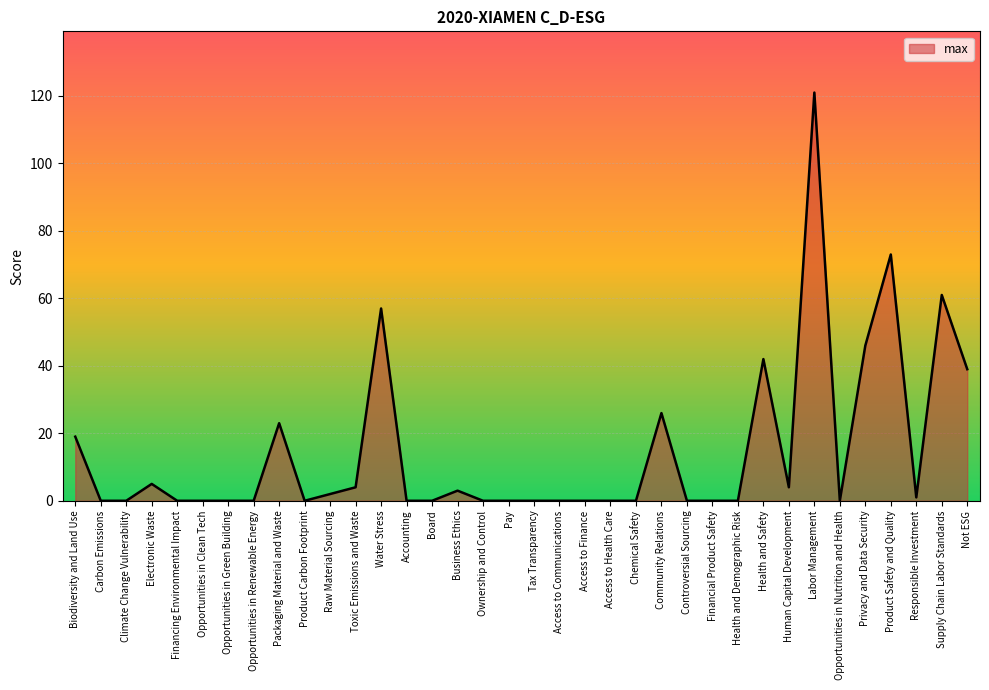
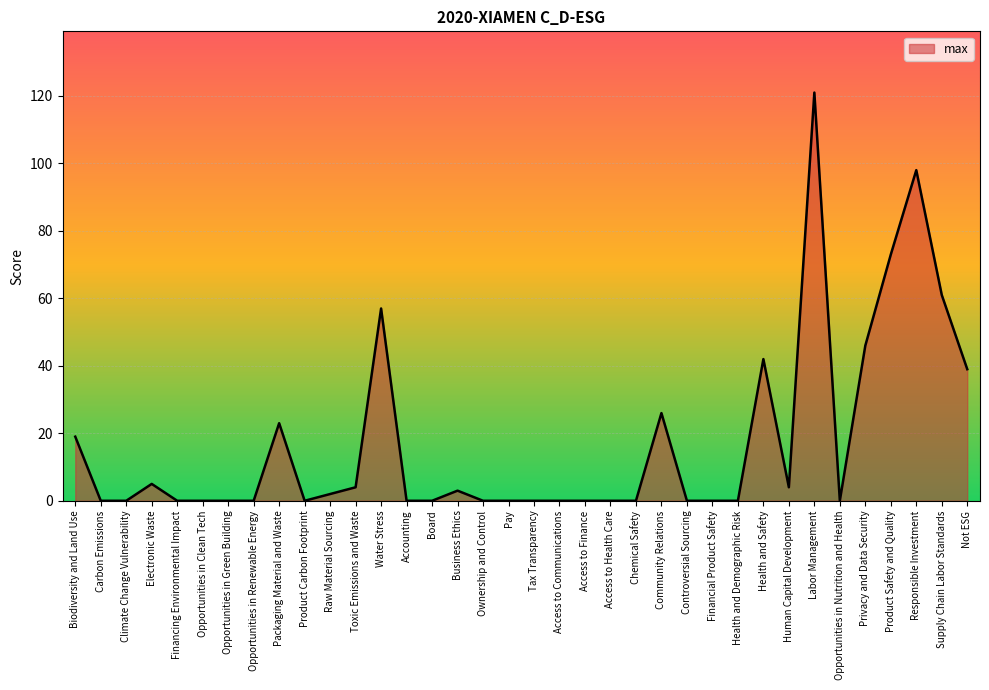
  {
    "Biodiversity and Land Use": 19,
    "Carbon Emissions": 0,
    "Climate Change Vulnerability": 0,
    "Electronic Waste": 5,
    "Financing Environmental Impact": 0,
    "Opportunities in Clean Tech": 0,
    "Opportunities in Green Building": 0,
    "Opportunities in Renewable Energy": 0,
    "Packaging Material and Waste": 23,
    "Product Carbon Footprint": 0,
    "Raw Material Sourcing": 2,
    "Toxic Emissions and Waste": 4,
    "Water Stress": 57,
    "Accounting": 0,
    "Board": 0,
    "Business Ethics": 3,
    "Ownership and Control": 0,
    "Pay": 0,
    "Tax Transparency": 0,
    "Access to Communications": 0,
    "Access to Finance": 0,
    "Access to Health Care": 0,
    "Chemical Safety": 0,
    "Community Relations": 26,
    "Controversial Sourcing": 0,
    "Financial Product Safety": 0,
    "Health and Demographic Risk": 0,
    "Health and Safety": 42,
    "Human Capital Development": 4,
    "Labor Management": 121,
    "Opportunities in Nutrition and Health": 0,
    "Privacy and Data Security": 46,
    "Product Safety and Quality": 73,
-   "Responsible Investment": 1,
+   "Responsible Investment": 98,
    "Supply Chain Labor Standards": 61,
    "Not ESG": 39
  }
